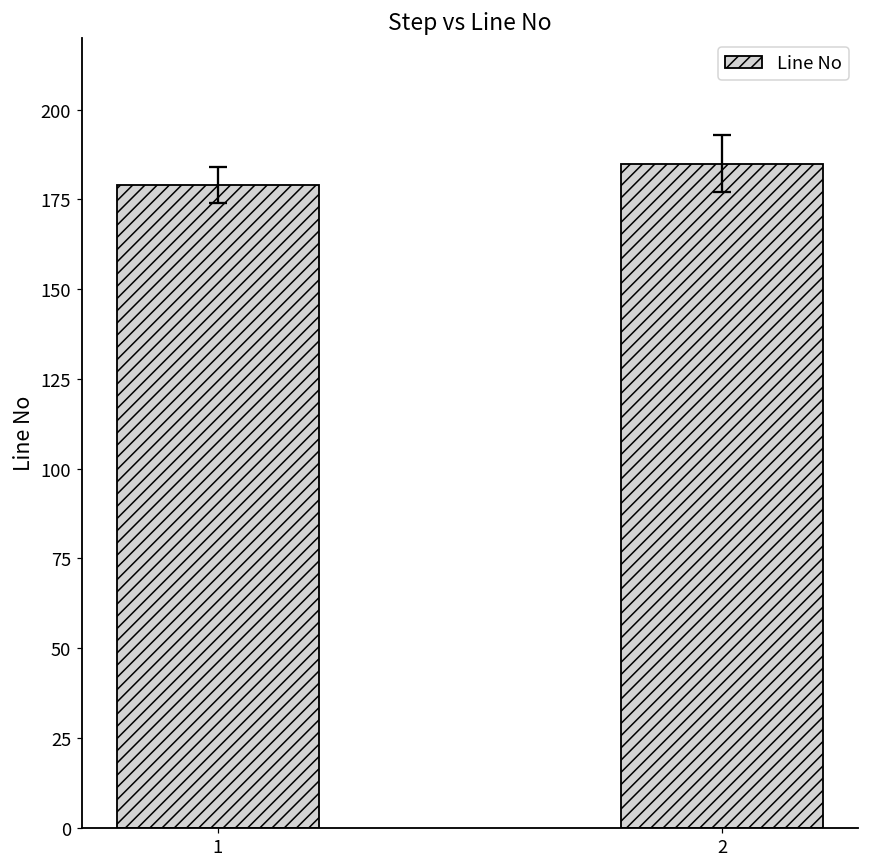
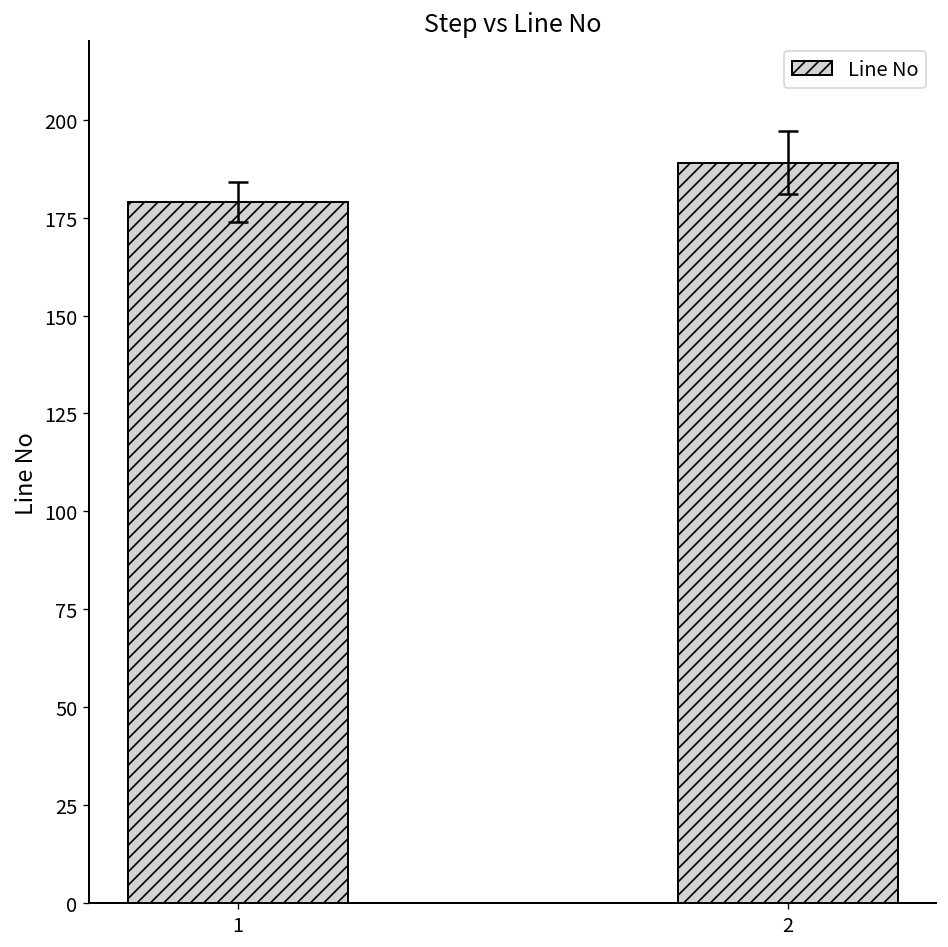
  {
    "Line No": {
      "1": 179,
-     "2": 185
+     "2": 189
    }
  }
